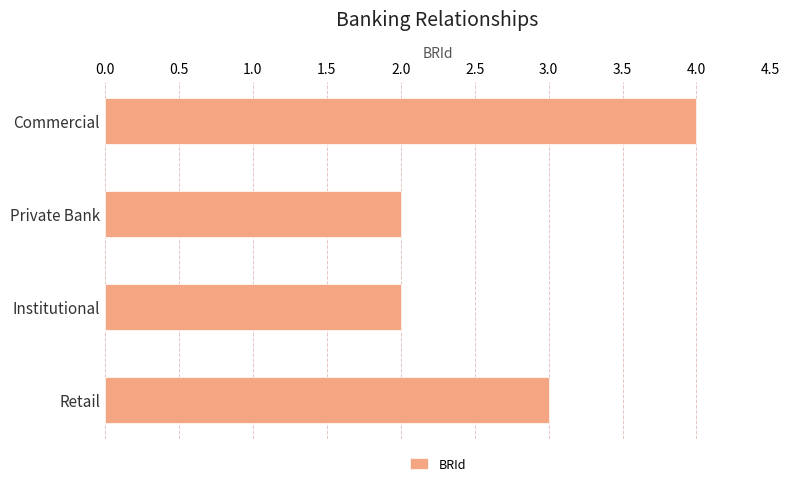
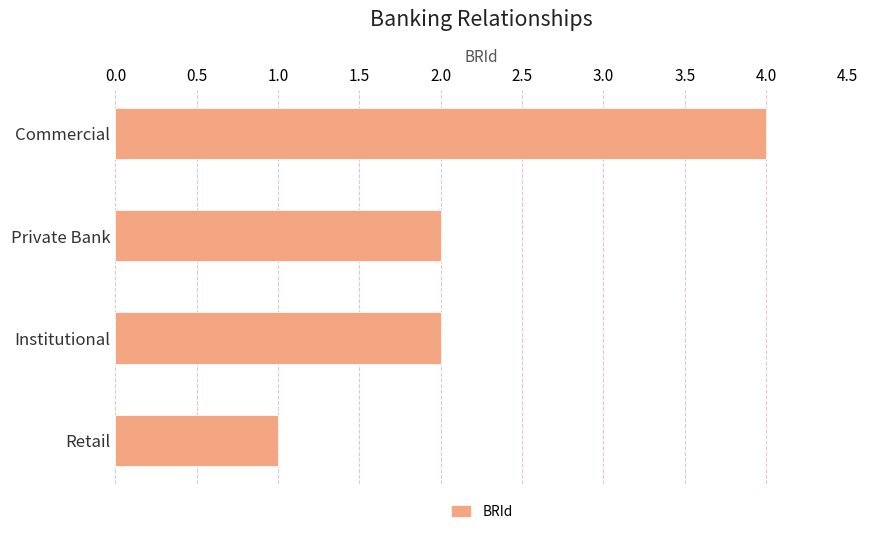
  {
    "Commercial": 4,
    "Private Bank": 2,
    "Institutional": 2,
-   "Retail": 3
+   "Retail": 1
  }
